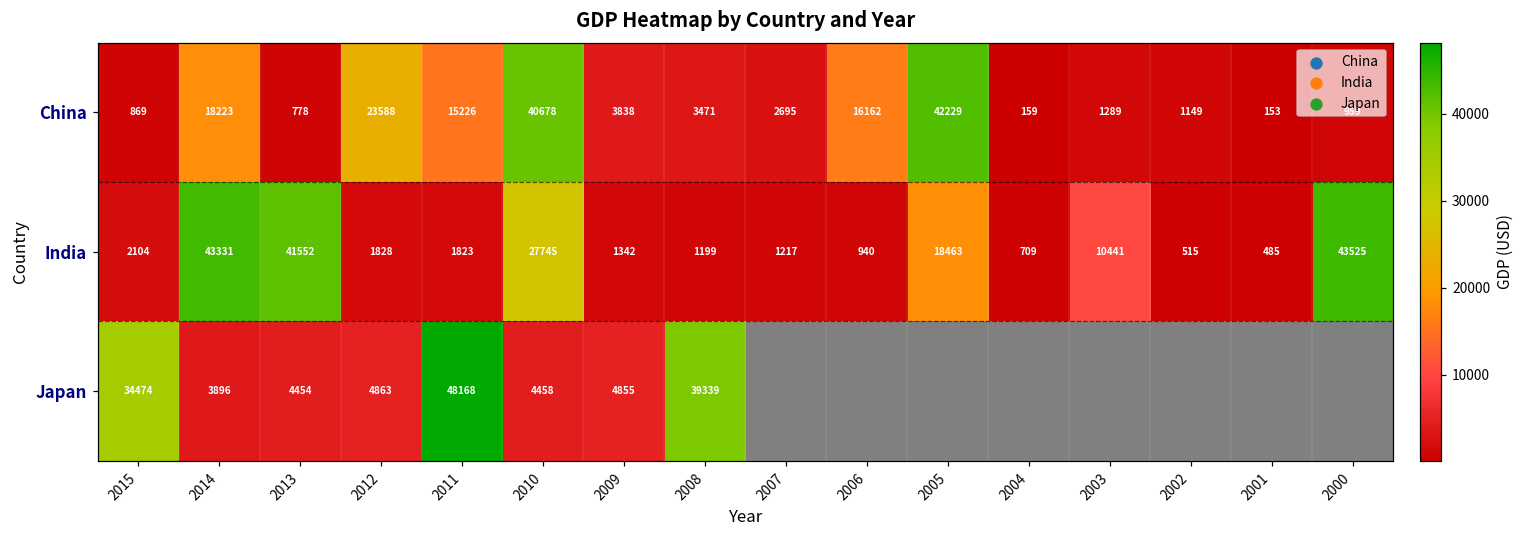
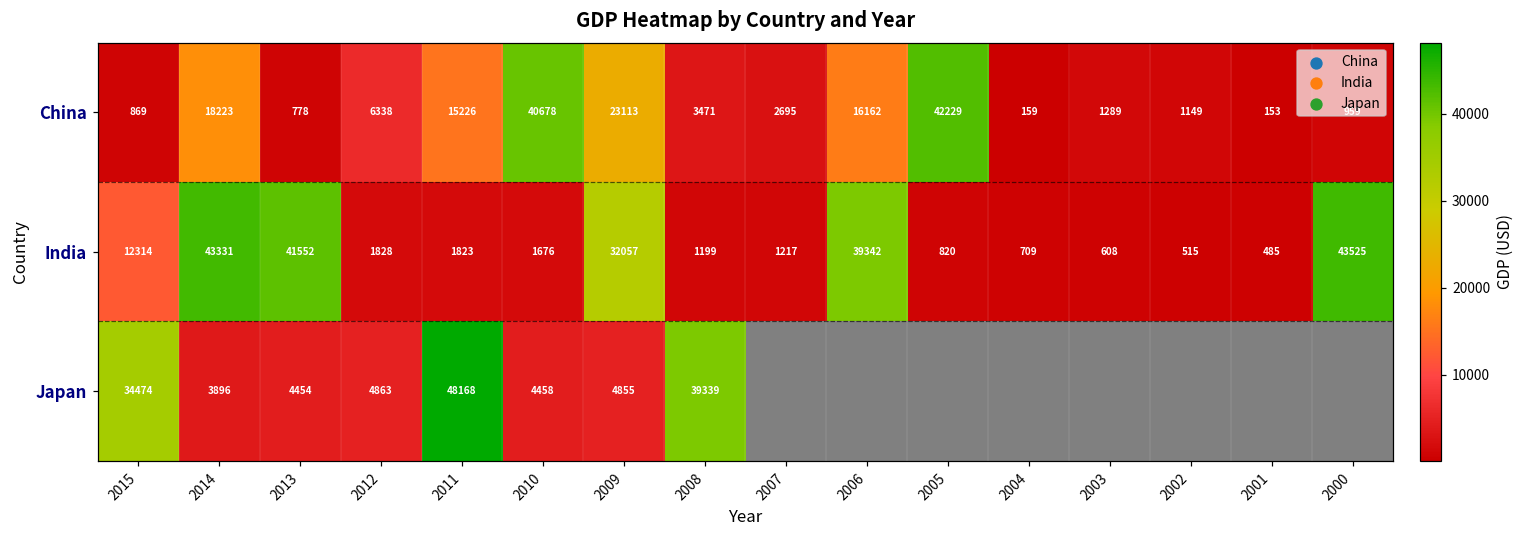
  {
    "China": {
      "2015": 869,
      "2014": 18223,
      "2013": 778,
-     "2012": 23588,
+     "2012": 6338,
      "2011": 15226,
      "2010": 40678,
-     "2009": 3838,
+     "2009": 23113,
      "2008": 3471,
      "2007": 2695,
      "2006": 16162,
      "2005": 42229,
      "2004": 159,
      "2003": 1289,
      "2002": 1149,
      "2001": 153
    },
    "India": {
-     "2015": 2104,
+     "2015": 12314,
      "2014": 43331,
      "2013": 41552,
      "2012": 1828,
      "2011": 1823,
-     "2010": 27745,
-     "2009": 1342,
+     "2010": 1676,
+     "2009": 32057,
      "2008": 1199,
      "2007": 1217,
-     "2006": 940,
-     "2005": 18463,
+     "2006": 39342,
+     "2005": 820,
      "2004": 709,
-     "2003": 10441,
+     "2003": 608,
      "2002": 515,
      "2001": 485,
      "2000": 43525
    },
    "Japan": {
      "2015": 34474,
      "2014": 3896,
      "2013": 4454,
      "2012": 4863,
      "2011": 48168,
      "2010": 4458,
      "2009": 4855,
      "2008": 39339
    }
  }
